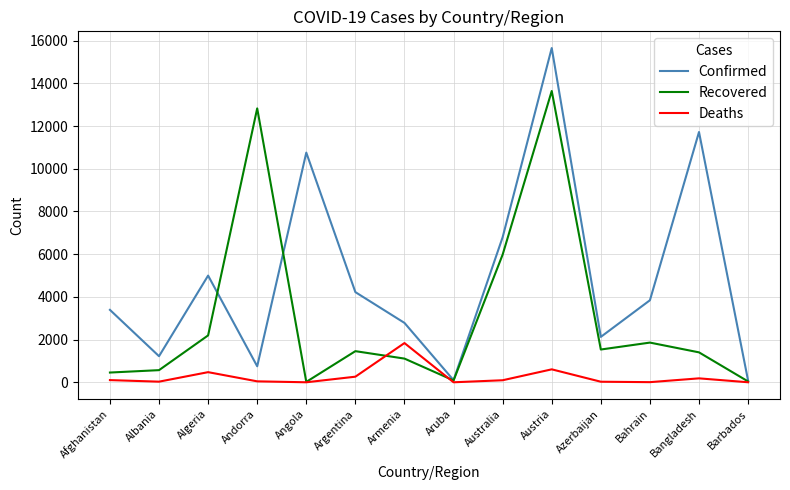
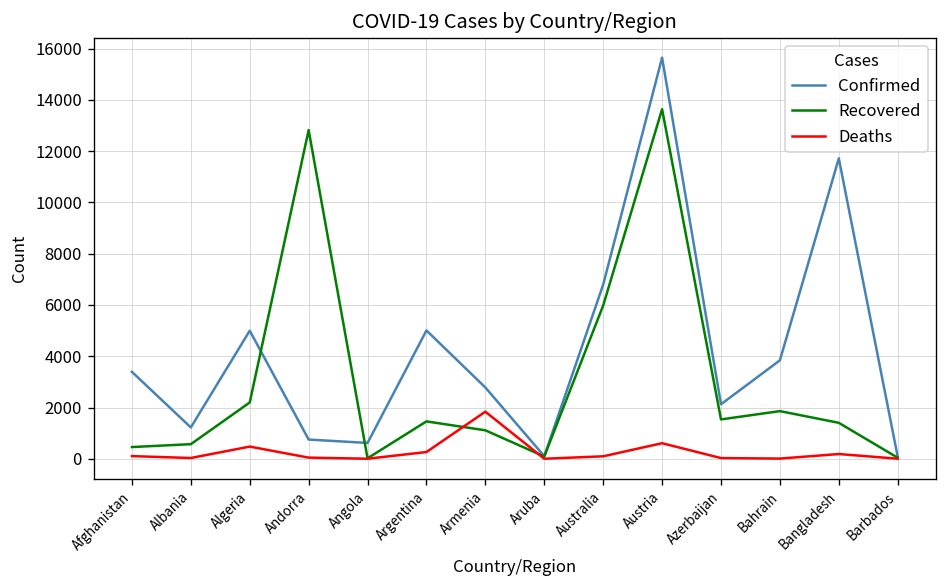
  {
    "Confirmed": {
      "Afghanistan": 3400,
      "Albania": 1200,
      "Algeria": 5000,
      "Andorra": 800,
-     "Angola": 10800,
-     "Argentina": 4200,
+     "Angola": 600,
+     "Argentina": 5000,
      "Armenia": 2800,
      "Australia": 6800,
      "Austria": 15700,
      "Azerbaijan": 2100,
      "Bahrain": 3800,
      "Bangladesh": 11700
    },
    "Recovered": {
      "Afghanistan": 500,
      "Albania": 600,
      "Algeria": 2200,
      "Andorra": 12800,
      "Argentina": 1500,
      "Armenia": 1100,
      "Australia": 6000,
      "Austria": 13600,
      "Azerbaijan": 1500,
      "Bahrain": 1900,
      "Bangladesh": 1400
    },
    "Deaths": {
      "Afghanistan": 100,
      "Albania": 0,
      "Algeria": 500,
      "Andorra": 0,
      "Argentina": 300,
      "Armenia": 1800,
      "Australia": 100,
      "Austria": 600,
      "Azerbaijan": 0,
      "Bahrain": 0,
      "Bangladesh": 200
    }
  }
